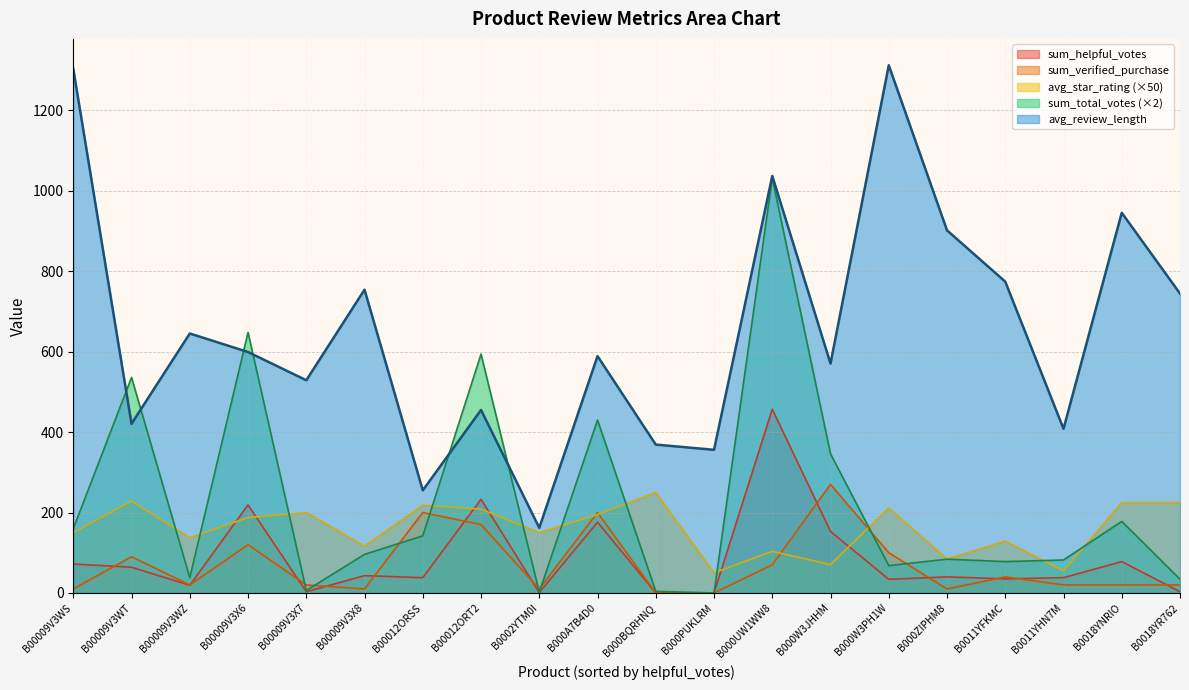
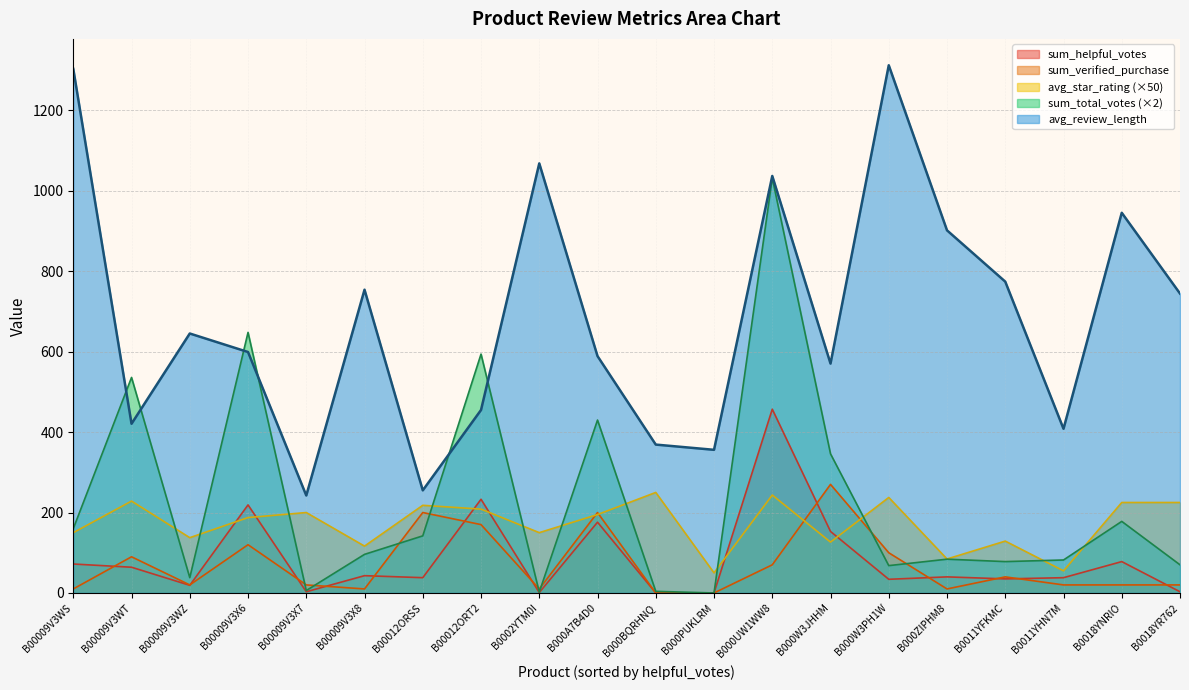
  {
    "avg_star_rating (×50)": {
      "B00009V3WS": 150,
      "B00009V3WT": 230,
      "B00009V3WZ": 140,
      "B00009V3X6": 190,
      "B00009V3X7": 200,
      "B00009V3X8": 120,
      "B00012ORSS": 220,
      "B00012ORT2": 210,
      "B0002YTM0I": 150,
      "B000BQRHNQ": 250,
      "B000PUKLRM": 50,
-     "B000UW1WW8": 100,
-     "B000W3JHHM": 70,
-     "B000W3PH1W": 210,
+     "B000UW1WW8": 240,
+     "B000W3JHHM": 130,
+     "B000W3PH1W": 240,
      "B0011YFKMC": 130,
      "B0011YHN7M": 60,
      "B0018YNRIO": 230,
      "B0018YR762": 230
    },
    "sum_total_votes (×2)": {
      "B00009V3WS": 160,
      "B00009V3WT": 540,
      "B00009V3WZ": 40,
      "B00009V3X6": 650,
      "B00009V3X8": 100,
      "B00012ORSS": 140,
      "B00012ORT2": 590,
      "B000A7B4D0": 430,
      "B000W3JHHM": 350,
      "B000W3PH1W": 70,
      "B0011YFKMC": 80,
      "B0011YHN7M": 80,
      "B0018YNRIO": 180,
-     "B0018YR762": 30
+     "B0018YR762": 70
    },
    "avg_review_length": {
      "B00009V3WS": 1300,
      "B00009V3WT": 420,
      "B00009V3WZ": 650,
      "B00009V3X6": 600,
-     "B00009V3X7": 530,
+     "B00009V3X7": 240,
      "B00009V3X8": 750,
      "B00012ORSS": 260,
      "B00012ORT2": 460,
-     "B0002YTM0I": 160,
+     "B0002YTM0I": 1070,
      "B000A7B4D0": 590,
      "B000BQRHNQ": 370,
      "B000PUKLRM": 360,
      "B000W3JHHM": 570,
      "B000W3PH1W": 1310,
      "B000ZIPHM8": 900,
      "B0011YFKMC": 770,
      "B0011YHN7M": 410,
      "B0018YNRIO": 950,
      "B0018YR762": 740
    }
  }
